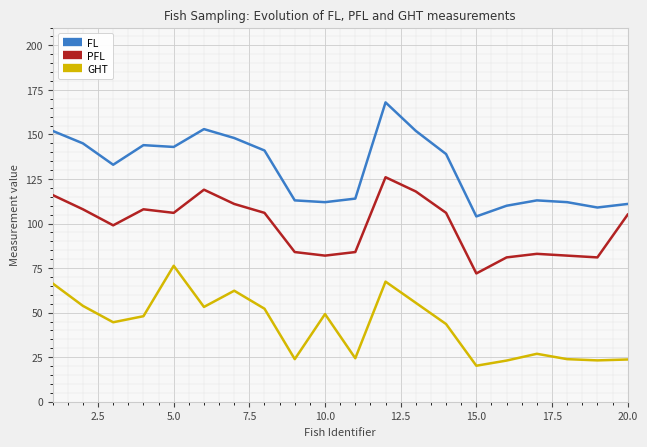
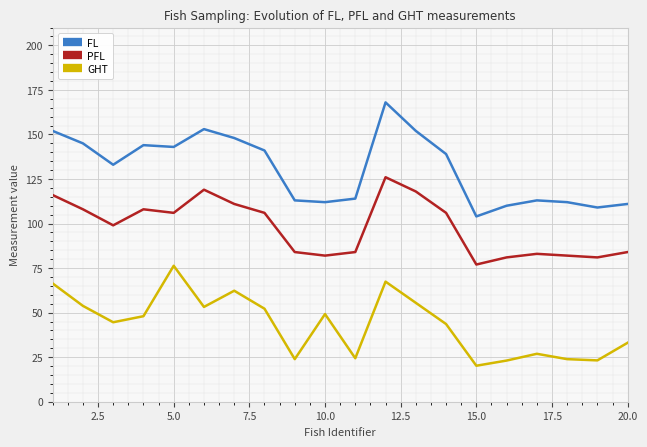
  {
    "PFL": {
      "5.0": 106,
      "10.0": 82,
-     "15.0": 72,
-     "20.0": 105
+     "15.0": 77,
+     "20.0": 84
    },
    "GHT": {
      "5.0": 76,
      "10.0": 49,
      "15.0": 20,
-     "20.0": 24
+     "20.0": 33
    }
  }
